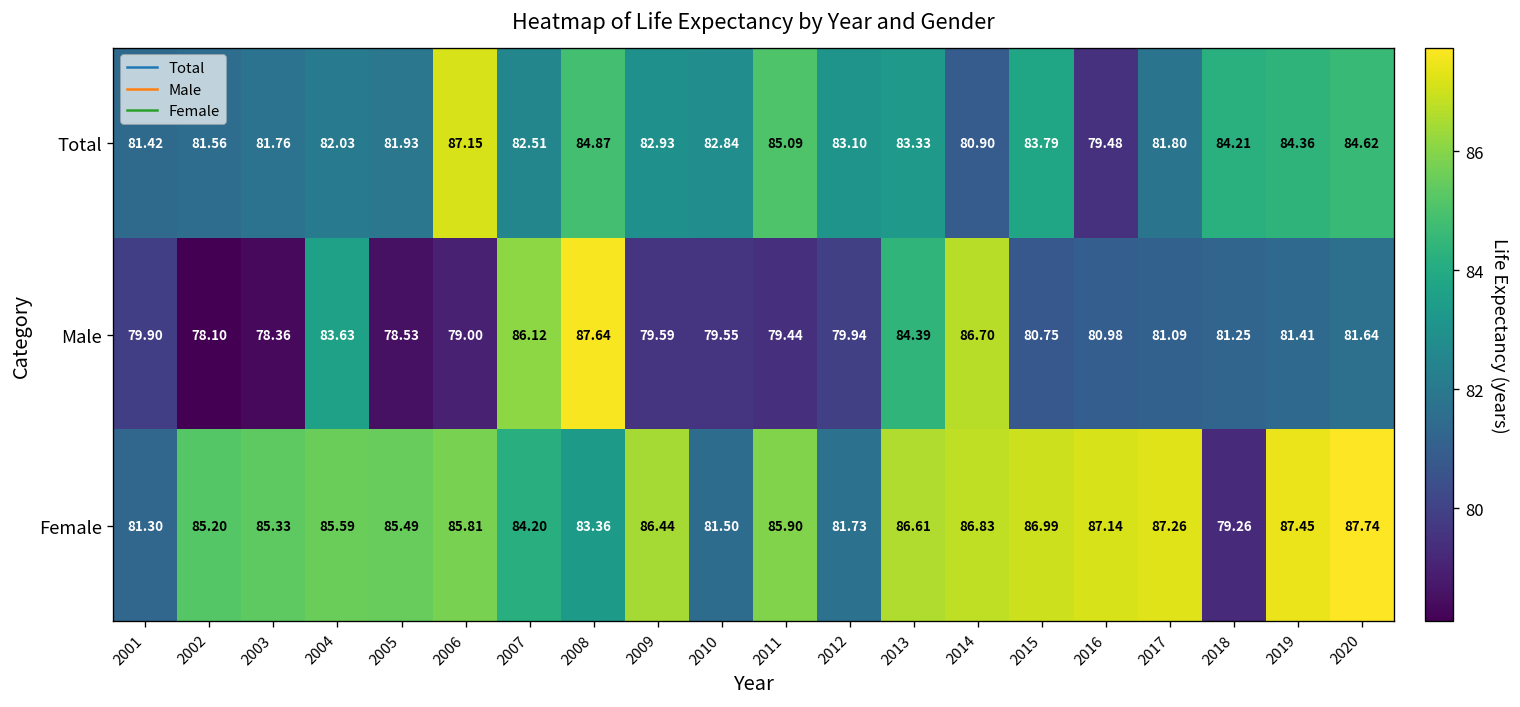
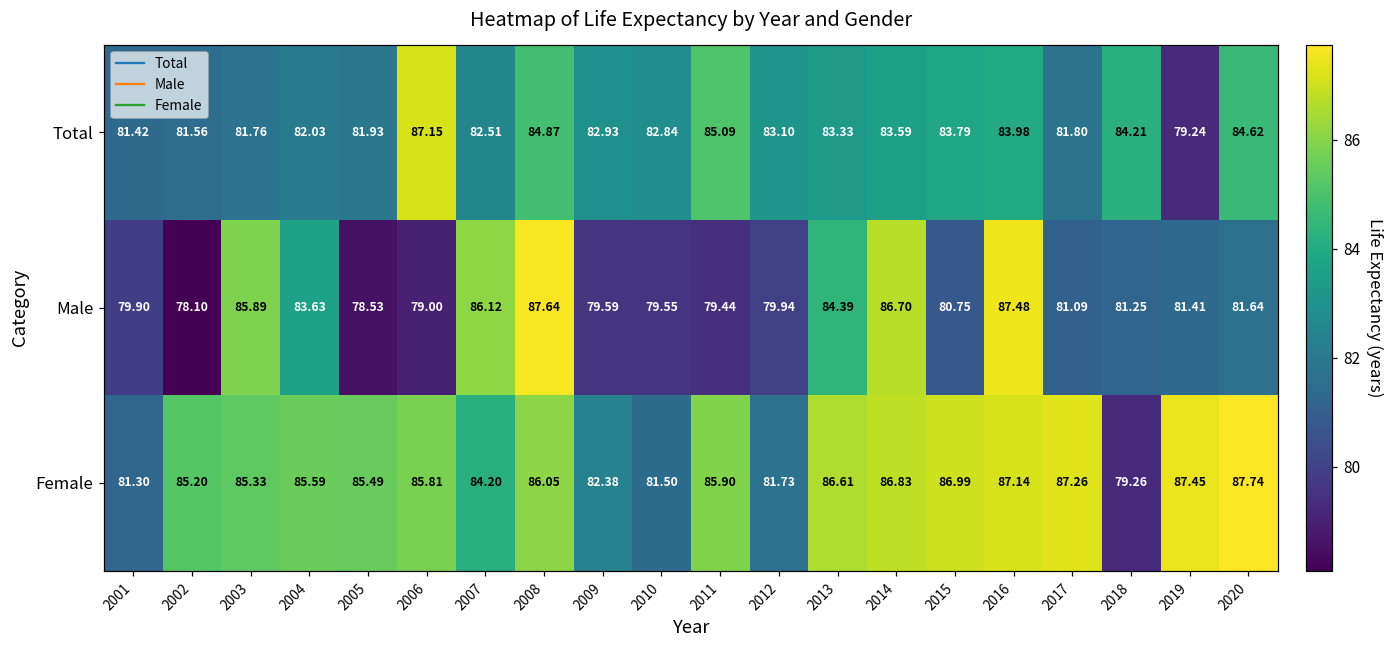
  {
    "Total": {
      "2001": 81.42,
      "2002": 81.56,
      "2003": 81.76,
      "2004": 82.03,
      "2005": 81.93,
      "2006": 87.15,
      "2007": 82.51,
      "2008": 84.87,
      "2009": 82.93,
      "2010": 82.84,
      "2011": 85.09,
      "2012": 83.10,
      "2013": 83.33,
-     "2014": 80.90,
+     "2014": 83.59,
      "2015": 83.79,
-     "2016": 79.48,
+     "2016": 83.98,
      "2017": 81.80,
      "2018": 84.21,
-     "2019": 84.36,
+     "2019": 79.24,
      "2020": 84.62
    },
    "Male": {
      "2001": 79.90,
      "2002": 78.10,
-     "2003": 78.36,
+     "2003": 85.89,
      "2004": 83.63,
      "2005": 78.53,
      "2006": 79.00,
      "2007": 86.12,
      "2008": 87.64,
      "2009": 79.59,
      "2010": 79.55,
      "2011": 79.44,
      "2012": 79.94,
      "2013": 84.39,
      "2014": 86.70,
      "2015": 80.75,
-     "2016": 80.98,
+     "2016": 87.48,
      "2017": 81.09,
      "2018": 81.25,
      "2019": 81.41,
      "2020": 81.64
    },
    "Female": {
      "2001": 81.30,
      "2002": 85.20,
      "2003": 85.33,
      "2004": 85.59,
      "2005": 85.49,
      "2006": 85.81,
      "2007": 84.20,
-     "2008": 83.36,
-     "2009": 86.44,
+     "2008": 86.05,
+     "2009": 82.38,
      "2010": 81.50,
      "2011": 85.90,
      "2012": 81.73,
      "2013": 86.61,
      "2014": 86.83,
      "2015": 86.99,
      "2016": 87.14,
      "2017": 87.26,
      "2018": 79.26,
      "2019": 87.45,
      "2020": 87.74
    }
  }
